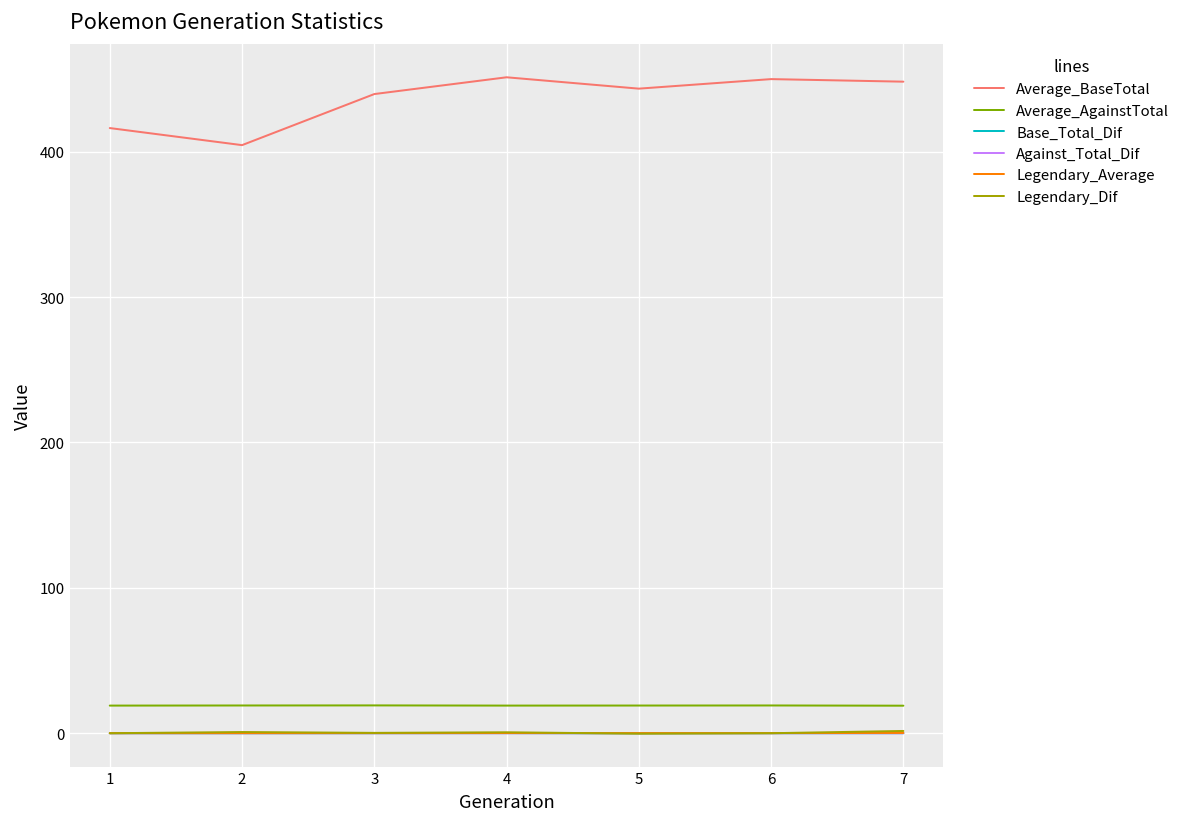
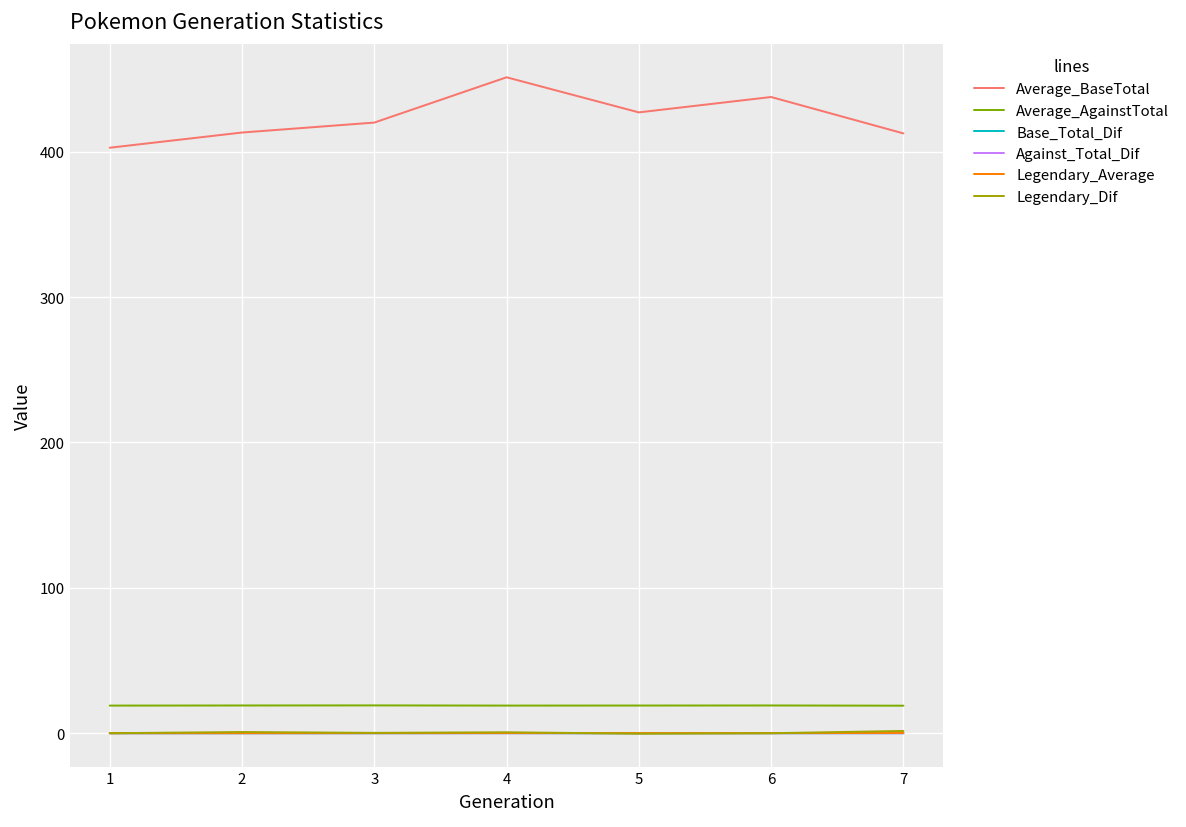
  {
    "Average_BaseTotal": {
-     "1": 416,
-     "2": 405,
-     "3": 440,
+     "1": 403,
+     "2": 413,
+     "3": 420,
      "4": 451,
-     "5": 443,
-     "6": 450,
-     "7": 448
+     "5": 427,
+     "6": 438,
+     "7": 413
    }
  }
